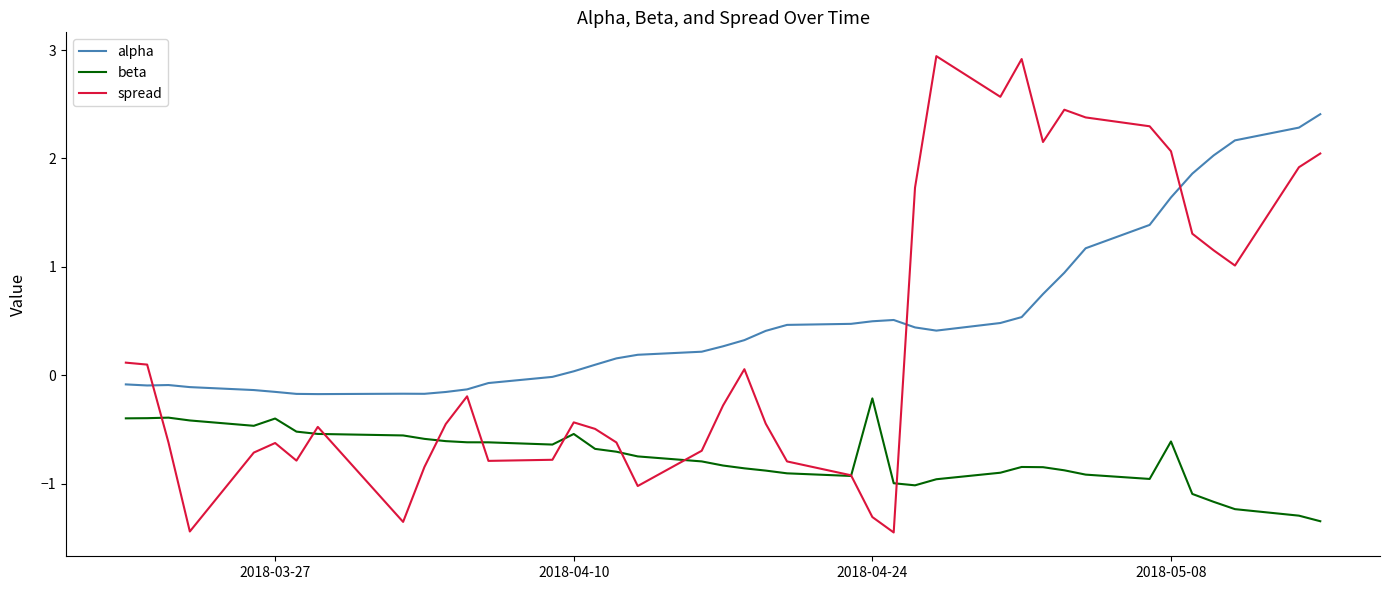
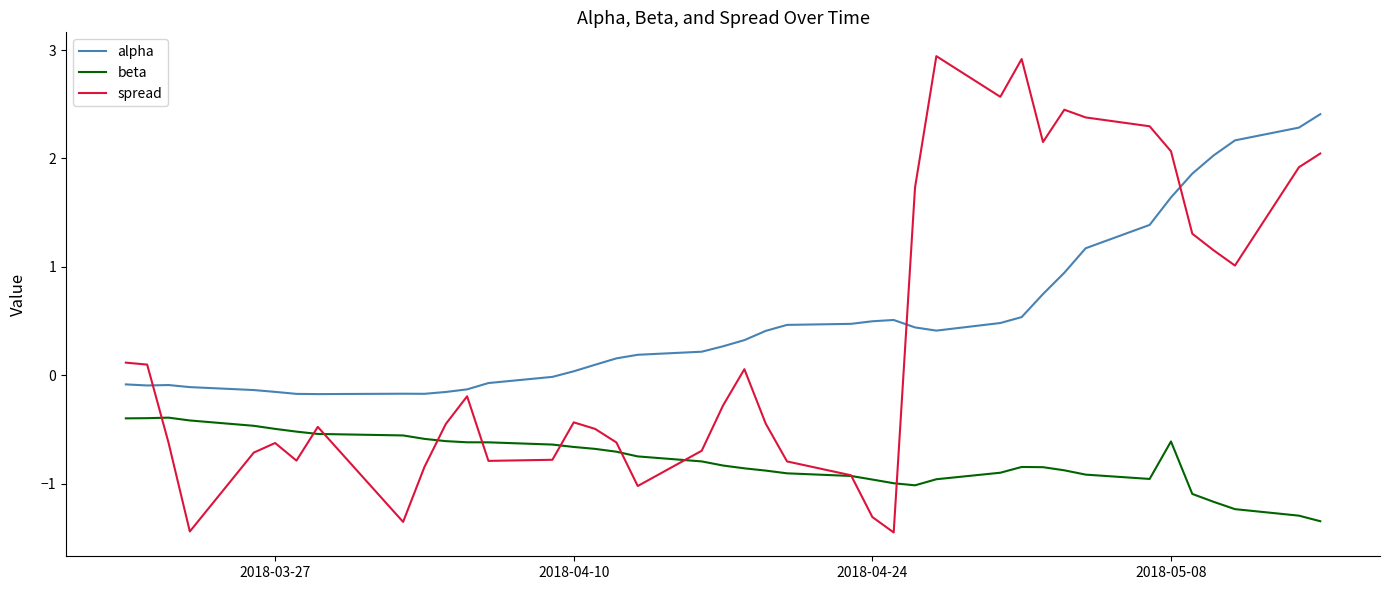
  {
    "alpha": {
      "2018-03-27": -0.15,
      "2018-04-10": 0.04,
      "2018-04-24": 0.50,
      "2018-05-08": 1.64
    },
    "beta": {
-     "2018-03-27": -0.40,
-     "2018-04-10": -0.54,
-     "2018-04-24": -0.21,
+     "2018-03-27": -0.49,
+     "2018-04-10": -0.66,
+     "2018-04-24": -0.96,
      "2018-05-08": -0.61
    },
    "spread": {
      "2018-03-27": -0.63,
      "2018-04-10": -0.43,
      "2018-04-24": -1.31,
      "2018-05-08": 2.07
    }
  }
